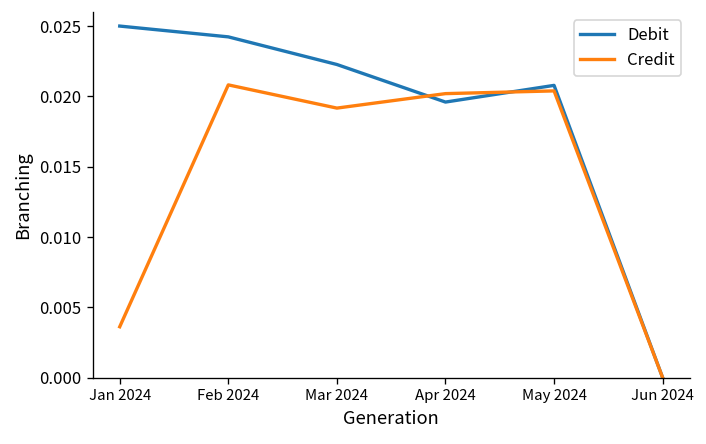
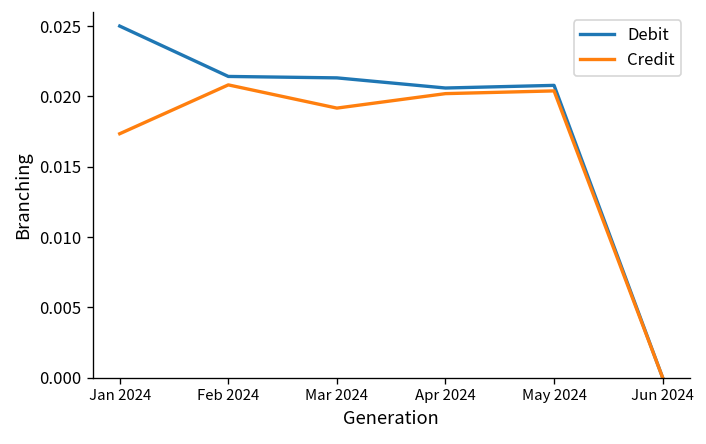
  {
    "Debit": {
      "Jan 2024": 0.0250,
-     "Feb 2024": 0.0242,
-     "Mar 2024": 0.0223,
-     "Apr 2024": 0.0196,
+     "Feb 2024": 0.0214,
+     "Mar 2024": 0.0213,
+     "Apr 2024": 0.0206,
      "May 2024": 0.0208
    },
    "Credit": {
-     "Jan 2024": 0.0036,
+     "Jan 2024": 0.0173,
      "Feb 2024": 0.0208,
      "Mar 2024": 0.0192,
      "Apr 2024": 0.0202,
      "May 2024": 0.0204
    }
  }
